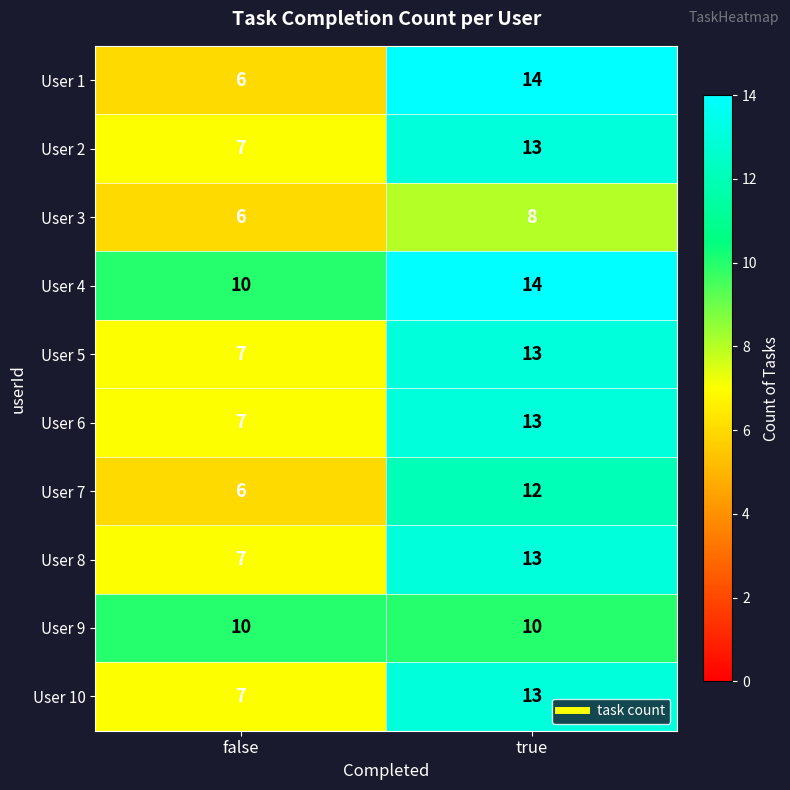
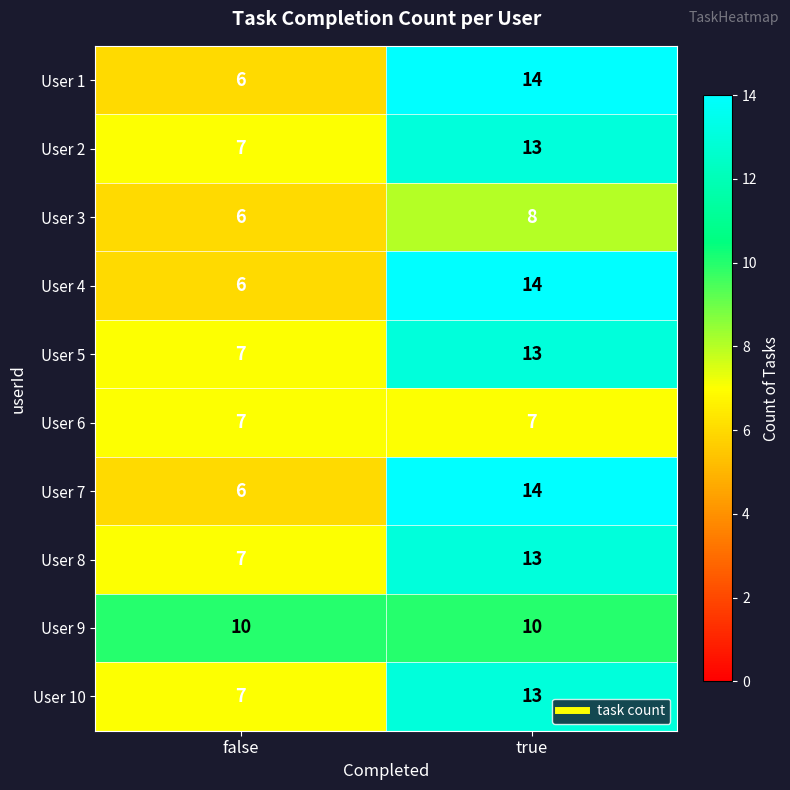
  {
    "User 1": {
      "false": 6,
      "true": 14
    },
    "User 2": {
      "false": 7,
      "true": 13
    },
    "User 3": {
      "false": 6,
      "true": 8
    },
    "User 4": {
-     "false": 10,
+     "false": 6,
      "true": 14
    },
    "User 5": {
      "false": 7,
      "true": 13
    },
    "User 6": {
      "false": 7,
-     "true": 13
+     "true": 7
    },
    "User 7": {
      "false": 6,
-     "true": 12
+     "true": 14
    },
    "User 8": {
      "false": 7,
      "true": 13
    },
    "User 9": {
      "false": 10,
      "true": 10
    },
    "User 10": {
      "false": 7,
      "true": 13
    }
  }
